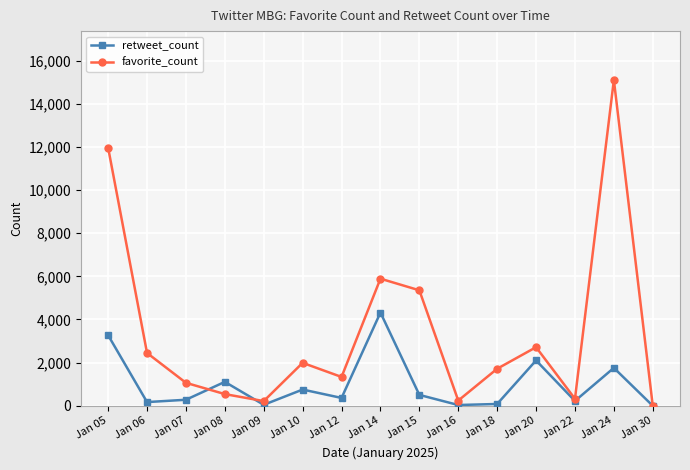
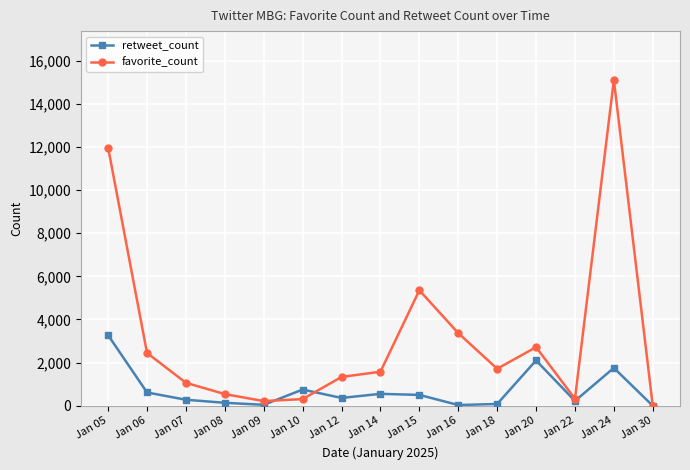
  {
    "retweet_count": {
      "Jan 05": "3,300",
-     "Jan 06": "200",
+     "Jan 06": "600",
      "Jan 07": "300",
-     "Jan 08": "1,100",
+     "Jan 08": "100",
      "Jan 09": "0",
      "Jan 10": "800",
      "Jan 12": "400",
-     "Jan 14": "4,300",
+     "Jan 14": "600",
      "Jan 15": "500",
      "Jan 16": "0",
      "Jan 18": "100",
      "Jan 20": "2,100",
      "Jan 24": "1,800"
    },
    "favorite_count": {
      "Jan 05": "12,000",
      "Jan 06": "2,400",
      "Jan 07": "1,100",
      "Jan 08": "500",
      "Jan 09": "200",
-     "Jan 10": "2,000",
+     "Jan 10": "300",
      "Jan 12": "1,300",
-     "Jan 14": "5,900",
+     "Jan 14": "1,600",
      "Jan 15": "5,400",
-     "Jan 16": "200",
+     "Jan 16": "3,400",
      "Jan 18": "1,700",
      "Jan 20": "2,700",
      "Jan 24": "15,100"
    }
  }
